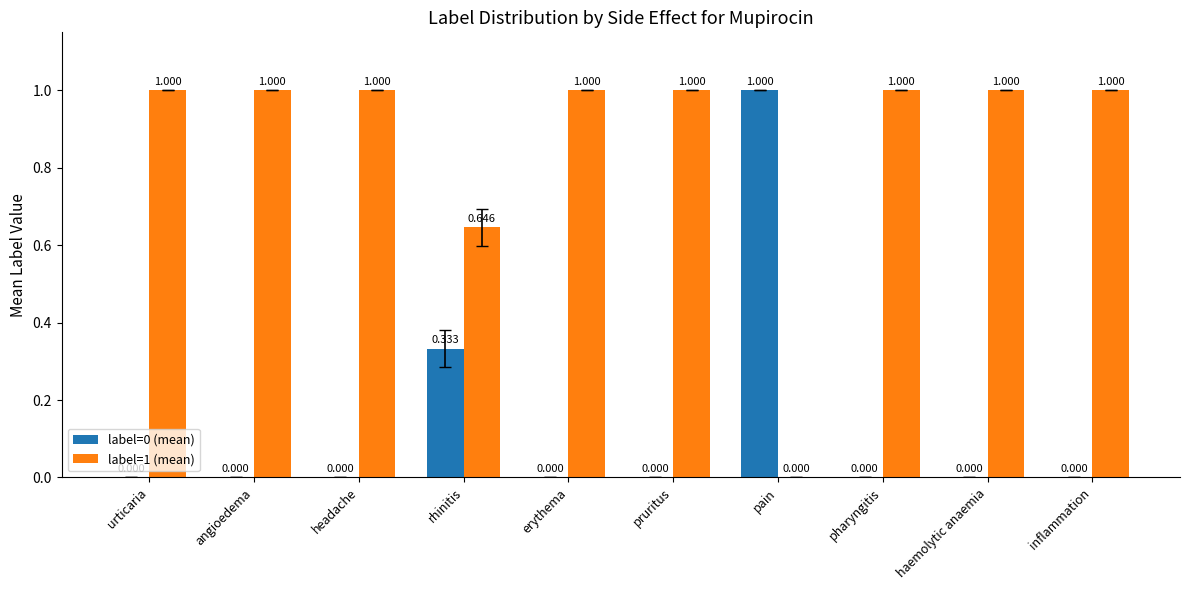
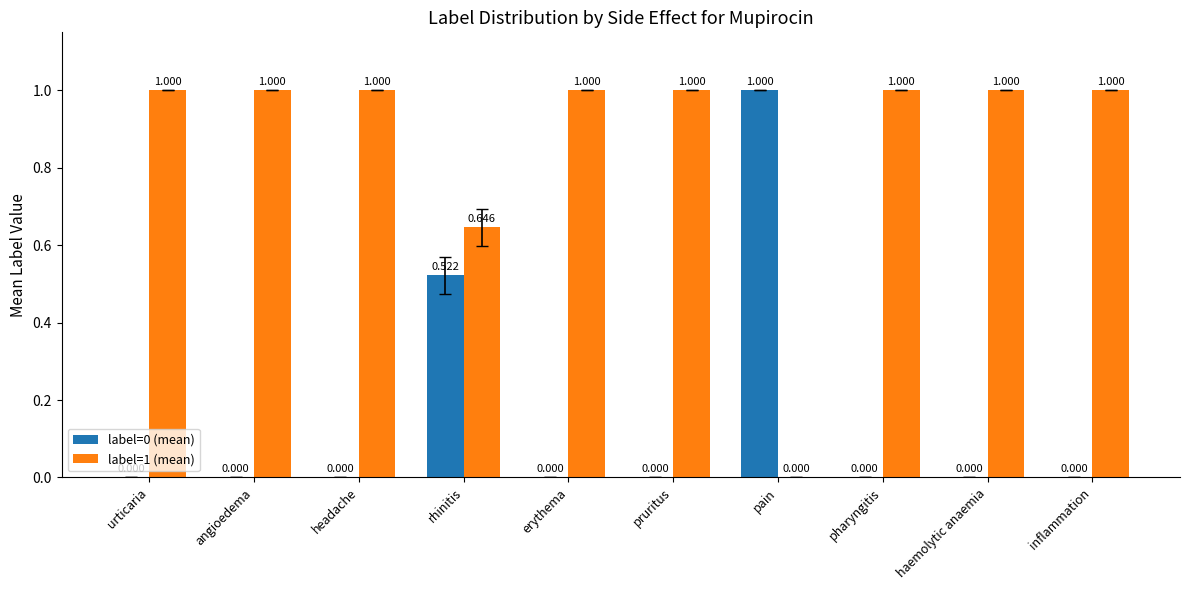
  {
    "label=0 (mean)": {
      "angioedema": 0.000,
      "headache": 0.000,
-     "rhinitis": 0.333,
+     "rhinitis": 0.522,
      "erythema": 0.000,
      "pruritus": 0.000,
      "pain": 1.000,
      "pharyngitis": 0.000,
      "haemolytic anaemia": 0.000,
      "inflammation": 0.000
    },
    "label=1 (mean)": {
      "urticaria": 1.000,
      "angioedema": 1.000,
      "headache": 1.000,
      "rhinitis": 0.646,
      "erythema": 1.000,
      "pruritus": 1.000,
      "pain": 0.000,
      "pharyngitis": 1.000,
      "haemolytic anaemia": 1.000,
      "inflammation": 1.000
    }
  }
